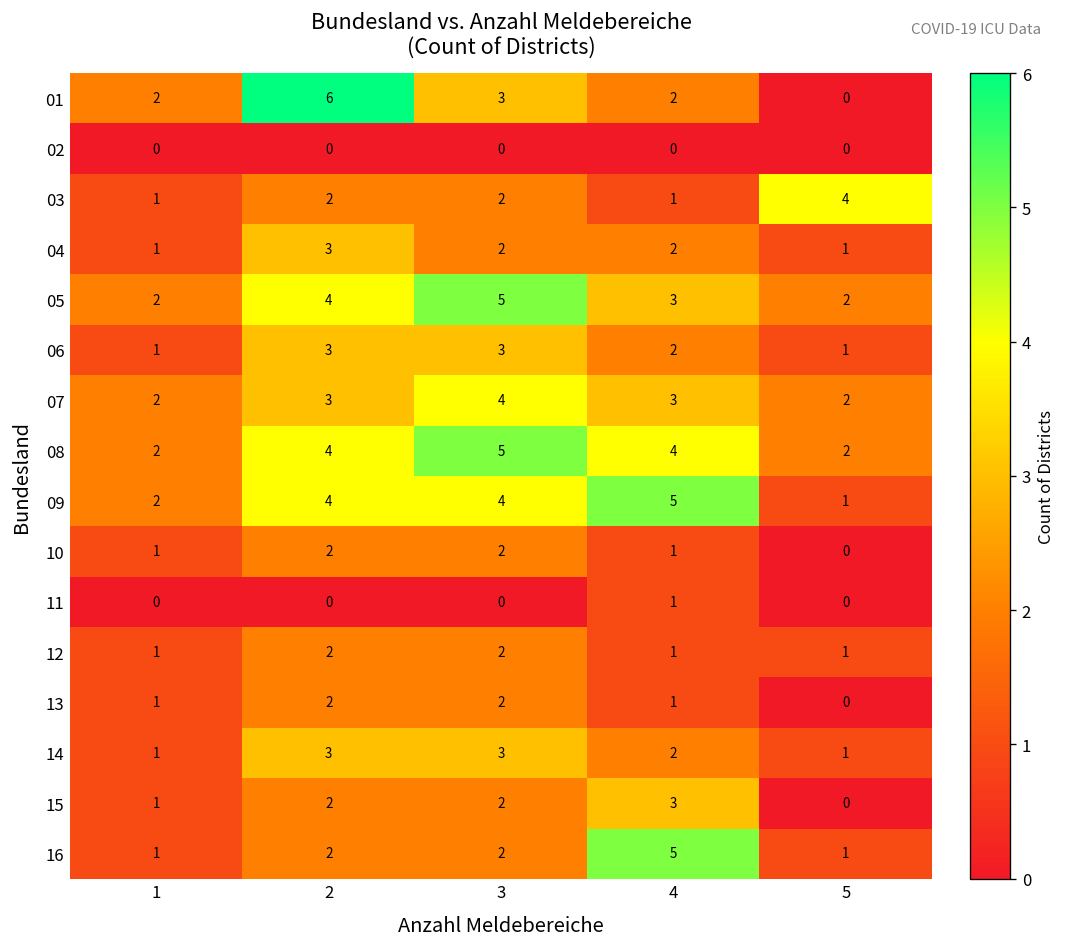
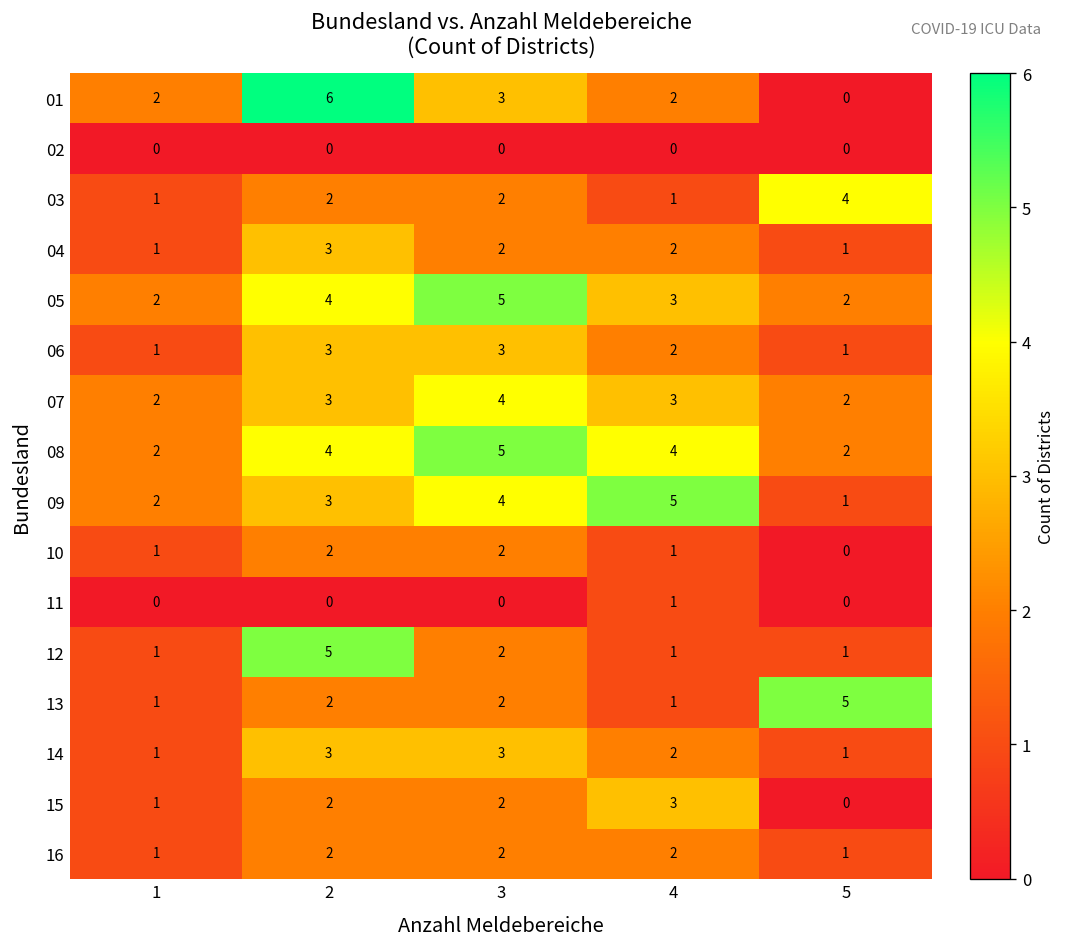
  {
    "01": {
      "1": 2,
      "2": 6,
      "3": 3,
      "4": 2,
      "5": 0
    },
    "02": {
      "1": 0,
      "2": 0,
      "3": 0,
      "4": 0,
      "5": 0
    },
    "03": {
      "1": 1,
      "2": 2,
      "3": 2,
      "4": 1,
      "5": 4
    },
    "04": {
      "1": 1,
      "2": 3,
      "3": 2,
      "4": 2,
      "5": 1
    },
    "05": {
      "1": 2,
      "2": 4,
      "3": 5,
      "4": 3,
      "5": 2
    },
    "06": {
      "1": 1,
      "2": 3,
      "3": 3,
      "4": 2,
      "5": 1
    },
    "07": {
      "1": 2,
      "2": 3,
      "3": 4,
      "4": 3,
      "5": 2
    },
    "08": {
      "1": 2,
      "2": 4,
      "3": 5,
      "4": 4,
      "5": 2
    },
    "09": {
      "1": 2,
-     "2": 4,
+     "2": 3,
      "3": 4,
      "4": 5,
      "5": 1
    },
    "10": {
      "1": 1,
      "2": 2,
      "3": 2,
      "4": 1,
      "5": 0
    },
    "11": {
      "1": 0,
      "2": 0,
      "3": 0,
      "4": 1,
      "5": 0
    },
    "12": {
      "1": 1,
-     "2": 2,
+     "2": 5,
      "3": 2,
      "4": 1,
      "5": 1
    },
    "13": {
      "1": 1,
      "2": 2,
      "3": 2,
      "4": 1,
-     "5": 0
+     "5": 5
    },
    "14": {
      "1": 1,
      "2": 3,
      "3": 3,
      "4": 2,
      "5": 1
    },
    "15": {
      "1": 1,
      "2": 2,
      "3": 2,
      "4": 3,
      "5": 0
    },
    "16": {
      "1": 1,
      "2": 2,
      "3": 2,
-     "4": 5,
+     "4": 2,
      "5": 1
    }
  }
